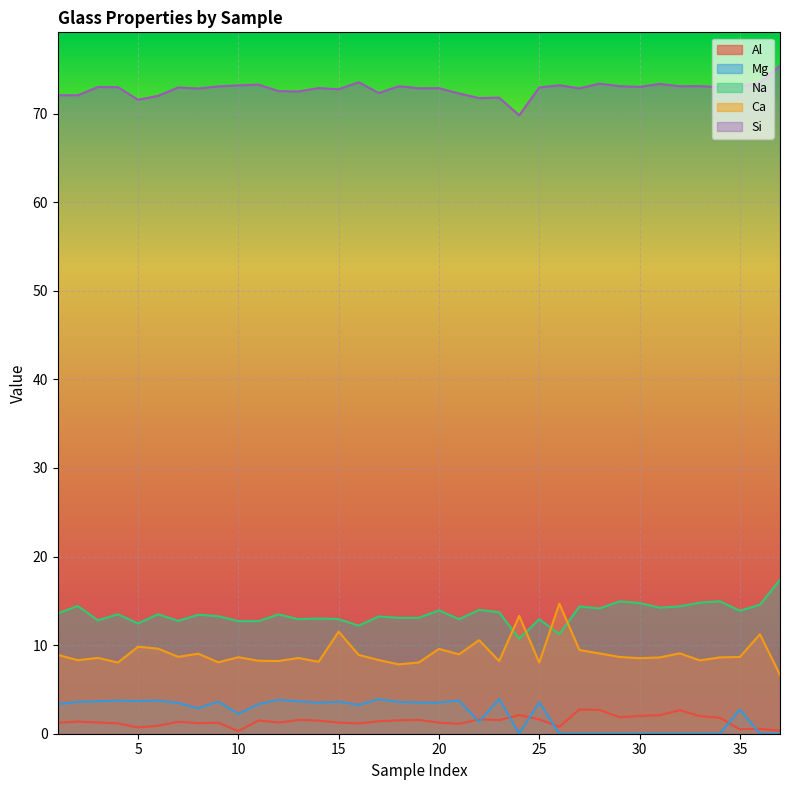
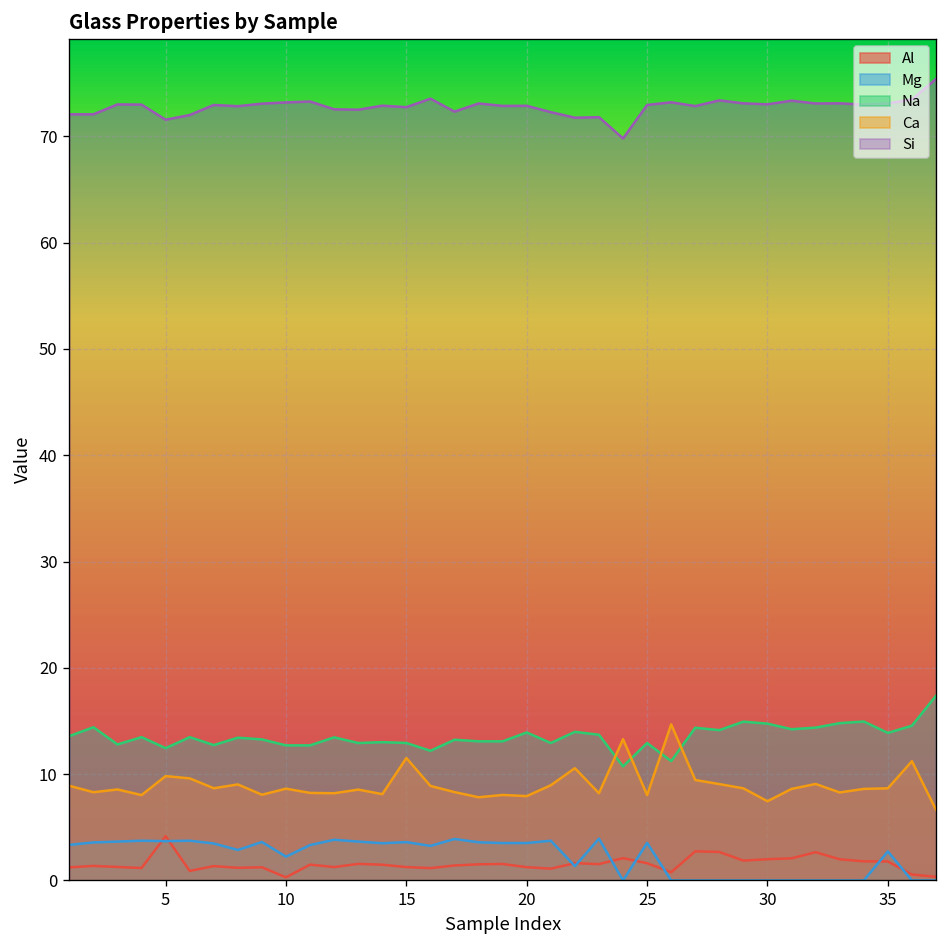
  {
    "Al": {
-     "5": 1,
+     "5": 4,
      "10": 0,
      "15": 1,
      "20": 1,
      "25": 2,
      "30": 2,
-     "35": 0
+     "35": 2
    },
    "Mg": {
      "5": 4,
      "10": 2,
      "15": 4,
      "20": 4,
      "25": 4,
      "30": 0,
      "35": 3
    },
    "Na": {
      "5": 12,
      "10": 13,
      "15": 13,
      "20": 14,
      "25": 13,
      "30": 15,
      "35": 14
    },
    "Ca": {
      "5": 10,
      "10": 9,
      "15": 12,
-     "20": 10,
+     "20": 8,
      "25": 8,
-     "30": 9,
+     "30": 7,
      "35": 9
    },
    "Si": {
      "5": 72,
      "10": 73,
      "15": 73,
      "20": 73,
      "25": 73,
      "30": 73
    }
  }
